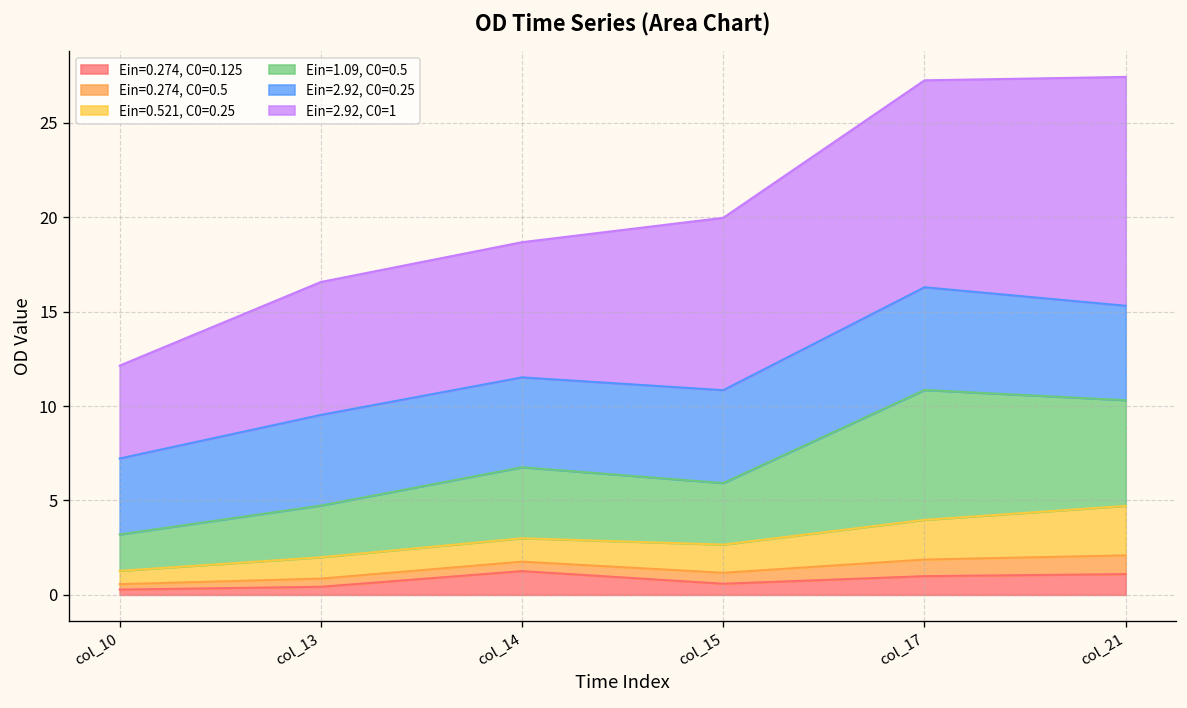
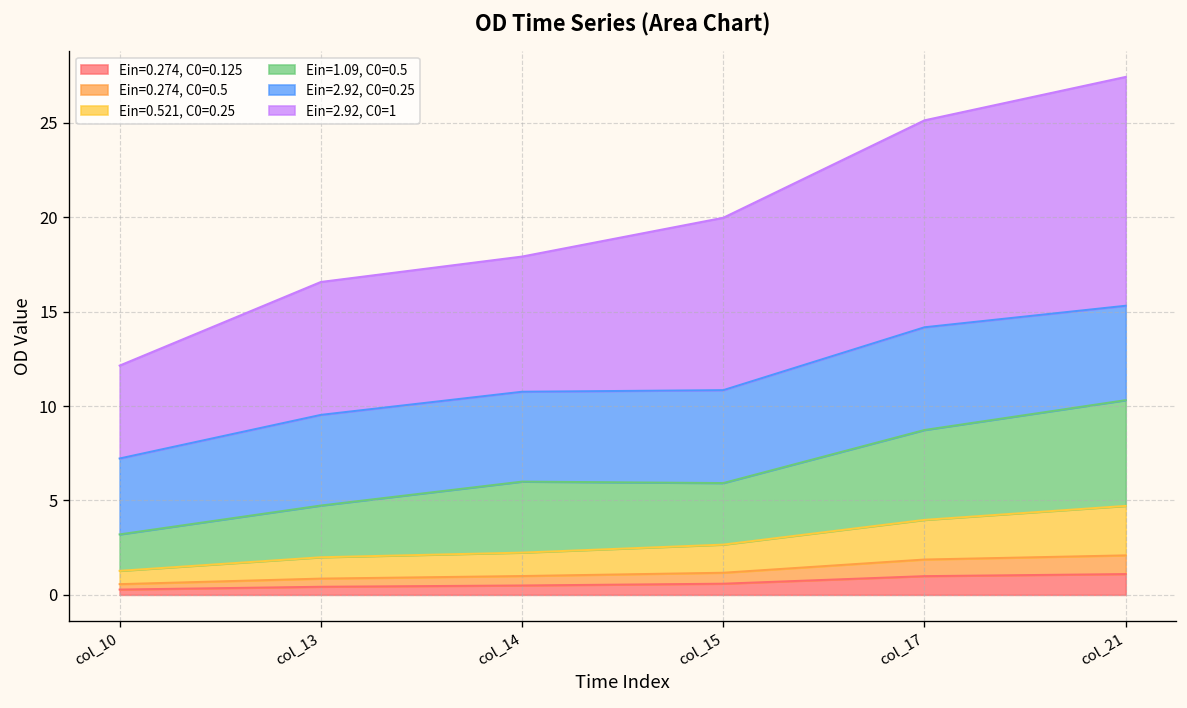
  {
    "Ein=0.274, C0=0.125": {
      "col_10": 0.3,
      "col_13": 0.4,
-     "col_14": 1.3,
+     "col_14": 0.5,
      "col_15": 0.6,
      "col_17": 1.0,
      "col_21": 1.1
    },
    "Ein=1.09, C0=0.5": {
      "col_10": 1.9,
      "col_13": 2.7,
      "col_14": 3.8,
      "col_15": 3.3,
-     "col_17": 6.9,
+     "col_17": 4.8,
      "col_21": 5.6
    },
    "Ein=2.92, C0=0.25": {
      "col_10": 4.0,
      "col_13": 4.8,
      "col_14": 4.8,
      "col_15": 4.9,
      "col_17": 5.4,
      "col_21": 5.0
    },
    "Ein=2.92, C0=1": {
      "col_10": 4.9,
      "col_13": 7.0,
      "col_14": 7.2,
      "col_15": 9.1,
      "col_17": 11.0,
      "col_21": 12.1
    }
  }
